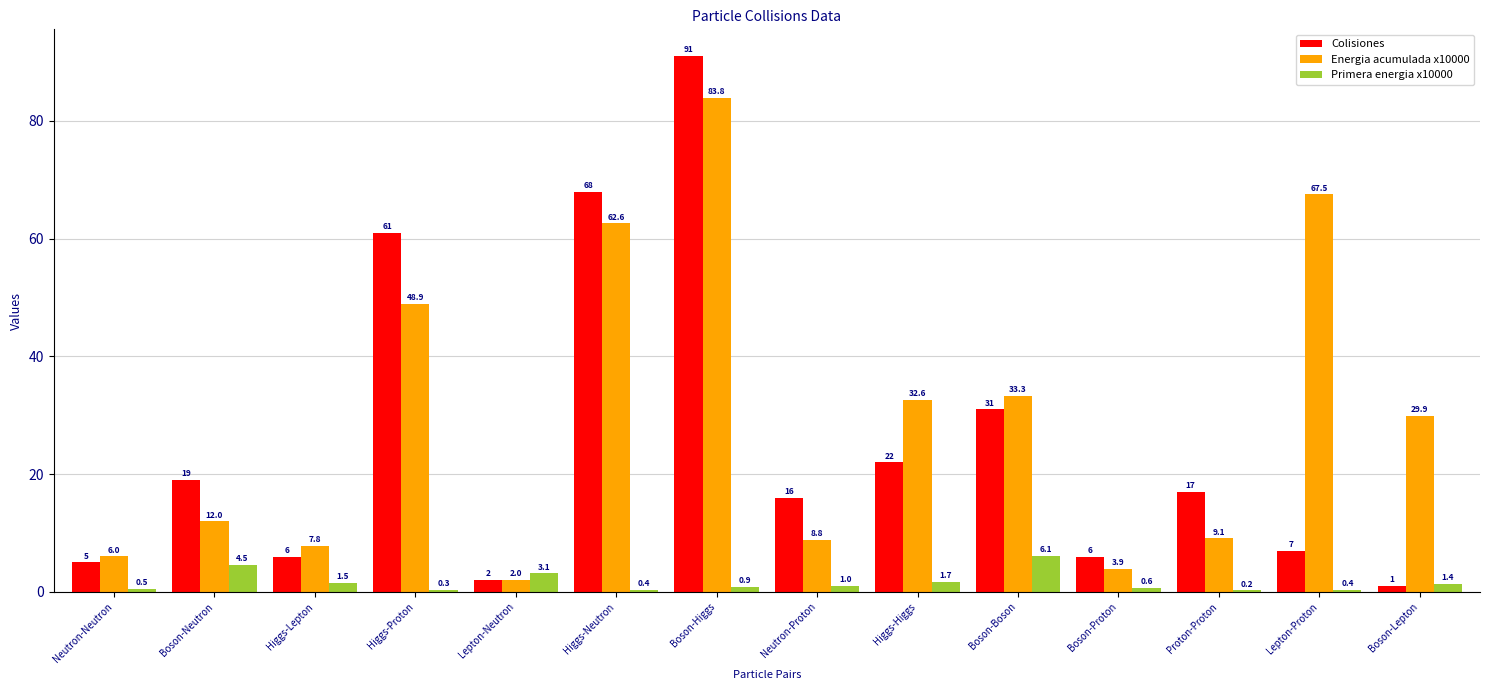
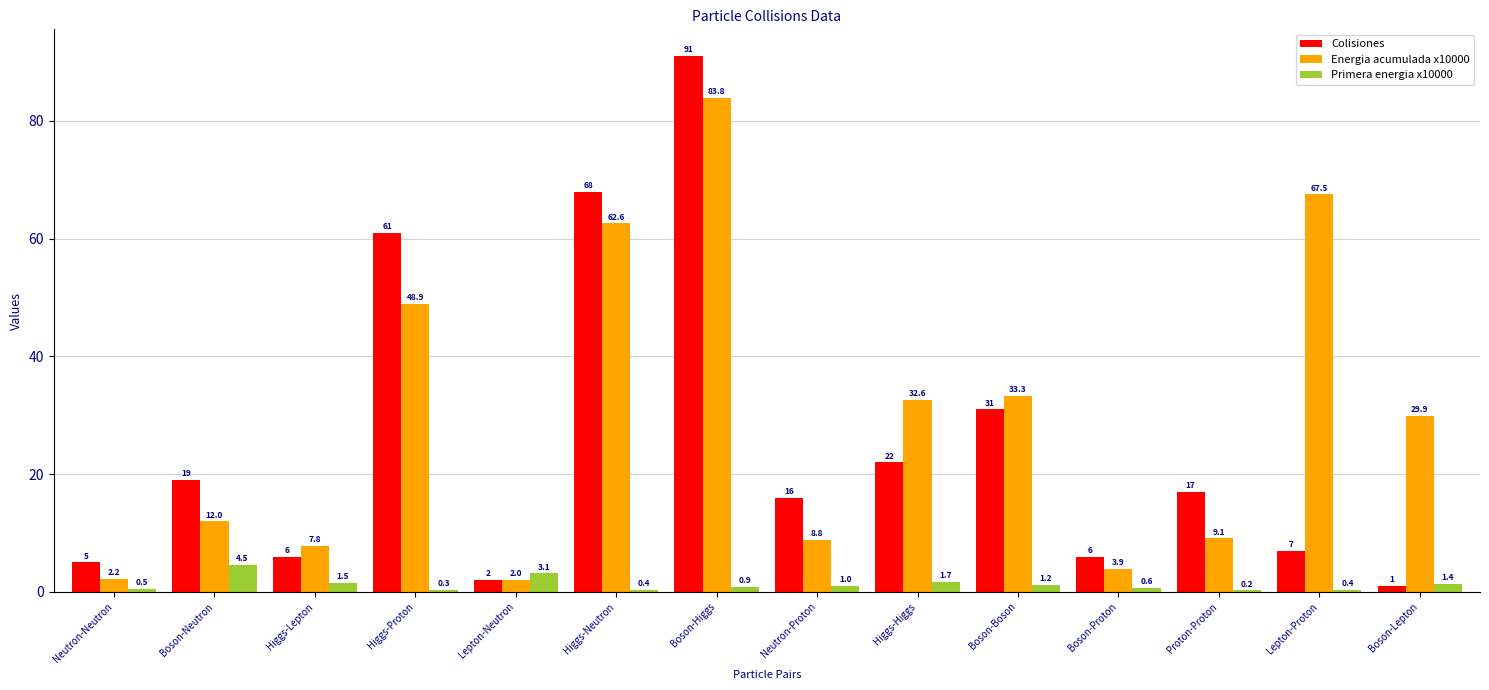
  {
    "Colisiones": {
      "Neutron-Neutron": 5,
      "Boson-Neutron": 19,
      "Higgs-Lepton": 6,
      "Higgs-Proton": 61,
      "Lepton-Neutron": 2,
      "Higgs-Neutron": 68,
      "Boson-Higgs": 91,
      "Neutron-Proton": 16,
      "Higgs-Higgs": 22,
      "Boson-Boson": 31,
      "Boson-Proton": 6,
      "Proton-Proton": 17,
      "Lepton-Proton": 7,
      "Boson-Lepton": 1
    },
    "Energia acumulada x10000": {
-     "Neutron-Neutron": 6.0,
+     "Neutron-Neutron": 2.2,
      "Boson-Neutron": 12.0,
      "Higgs-Lepton": 7.8,
      "Higgs-Proton": 48.9,
      "Lepton-Neutron": 2.0,
      "Higgs-Neutron": 62.6,
      "Boson-Higgs": 83.8,
      "Neutron-Proton": 8.8,
      "Higgs-Higgs": 32.6,
      "Boson-Boson": 33.3,
      "Boson-Proton": 3.9,
      "Proton-Proton": 9.1,
      "Lepton-Proton": 67.5,
      "Boson-Lepton": 29.9
    },
    "Primera energia x10000": {
      "Neutron-Neutron": 0.5,
      "Boson-Neutron": 4.5,
      "Higgs-Lepton": 1.5,
      "Higgs-Proton": 0.3,
      "Lepton-Neutron": 3.1,
      "Higgs-Neutron": 0.4,
      "Boson-Higgs": 0.9,
      "Neutron-Proton": 1.0,
      "Higgs-Higgs": 1.7,
-     "Boson-Boson": 6.1,
+     "Boson-Boson": 1.2,
      "Boson-Proton": 0.6,
      "Proton-Proton": 0.2,
      "Lepton-Proton": 0.4,
      "Boson-Lepton": 1.4
    }
  }
